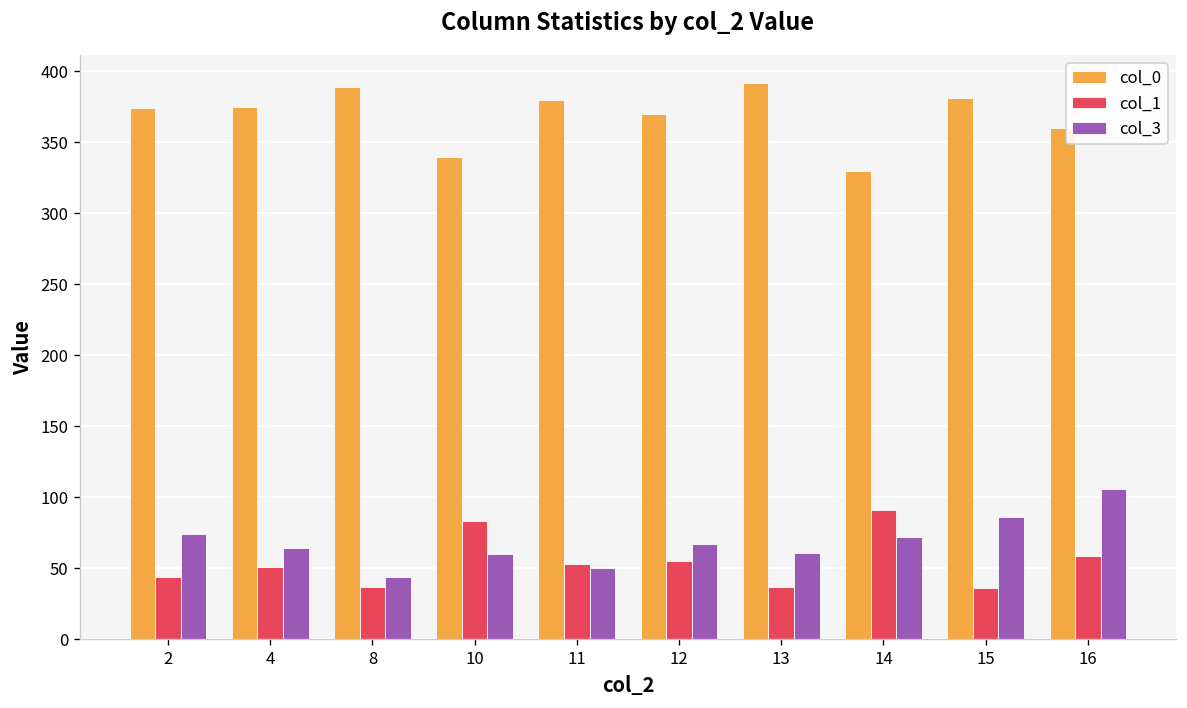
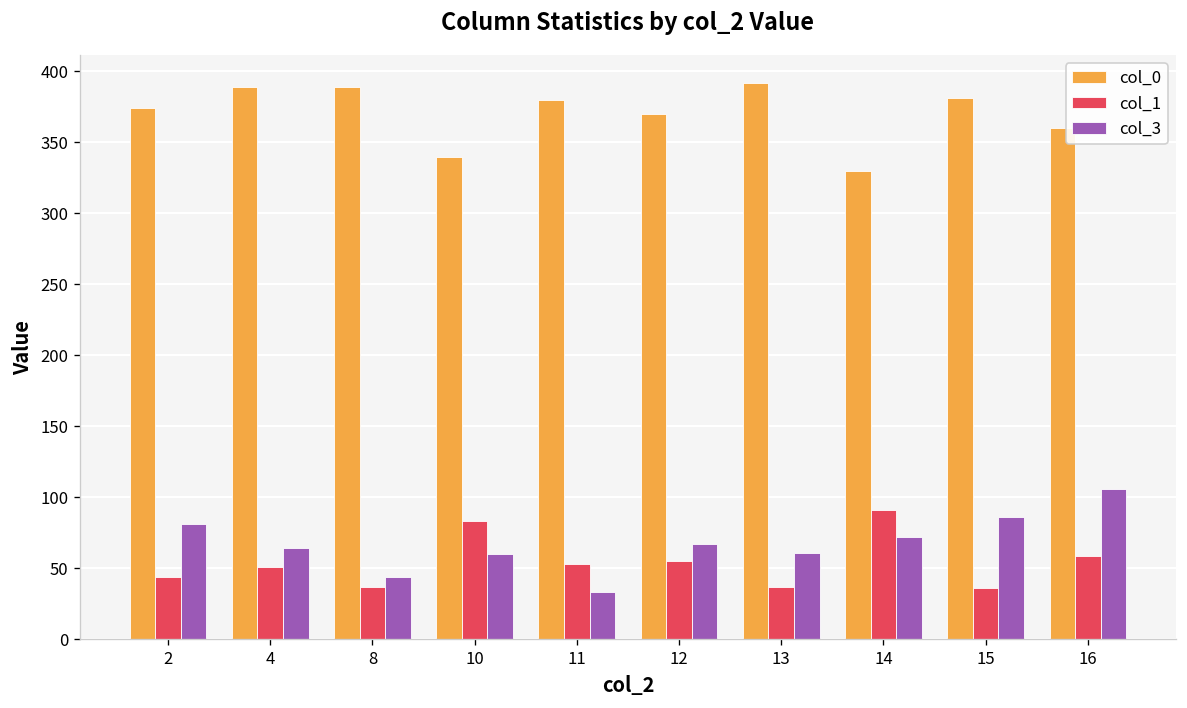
  {
    "col_0": {
      "2": 374,
-     "4": 375,
+     "4": 389,
      "8": 389,
      "10": 340,
      "11": 380,
      "12": 370,
      "13": 392,
      "14": 330,
      "15": 381,
      "16": 360
    },
    "col_1": {
      "2": 44,
      "4": 51,
      "8": 37,
      "10": 83,
      "11": 53,
      "12": 55,
      "13": 37,
      "14": 91,
      "15": 36,
      "16": 59
    },
    "col_3": {
-     "2": 74,
+     "2": 81,
      "4": 64,
      "8": 44,
      "10": 60,
-     "11": 50,
+     "11": 33,
      "12": 67,
      "13": 61,
      "14": 72,
      "15": 86,
      "16": 106
    }
  }
